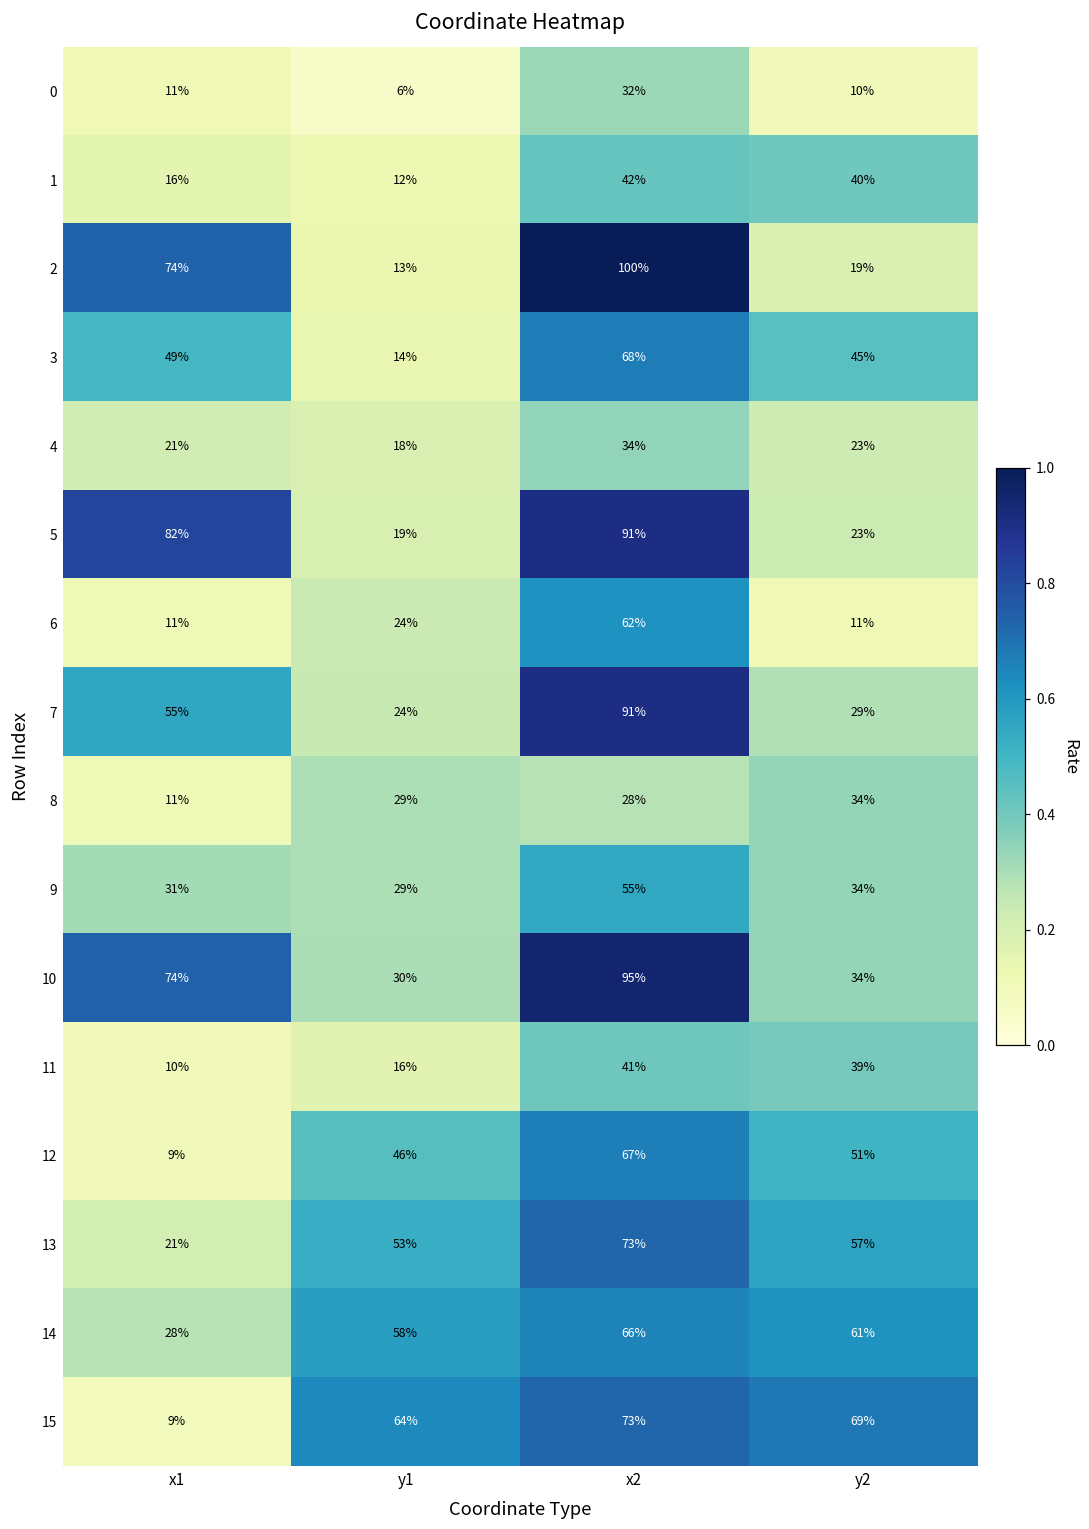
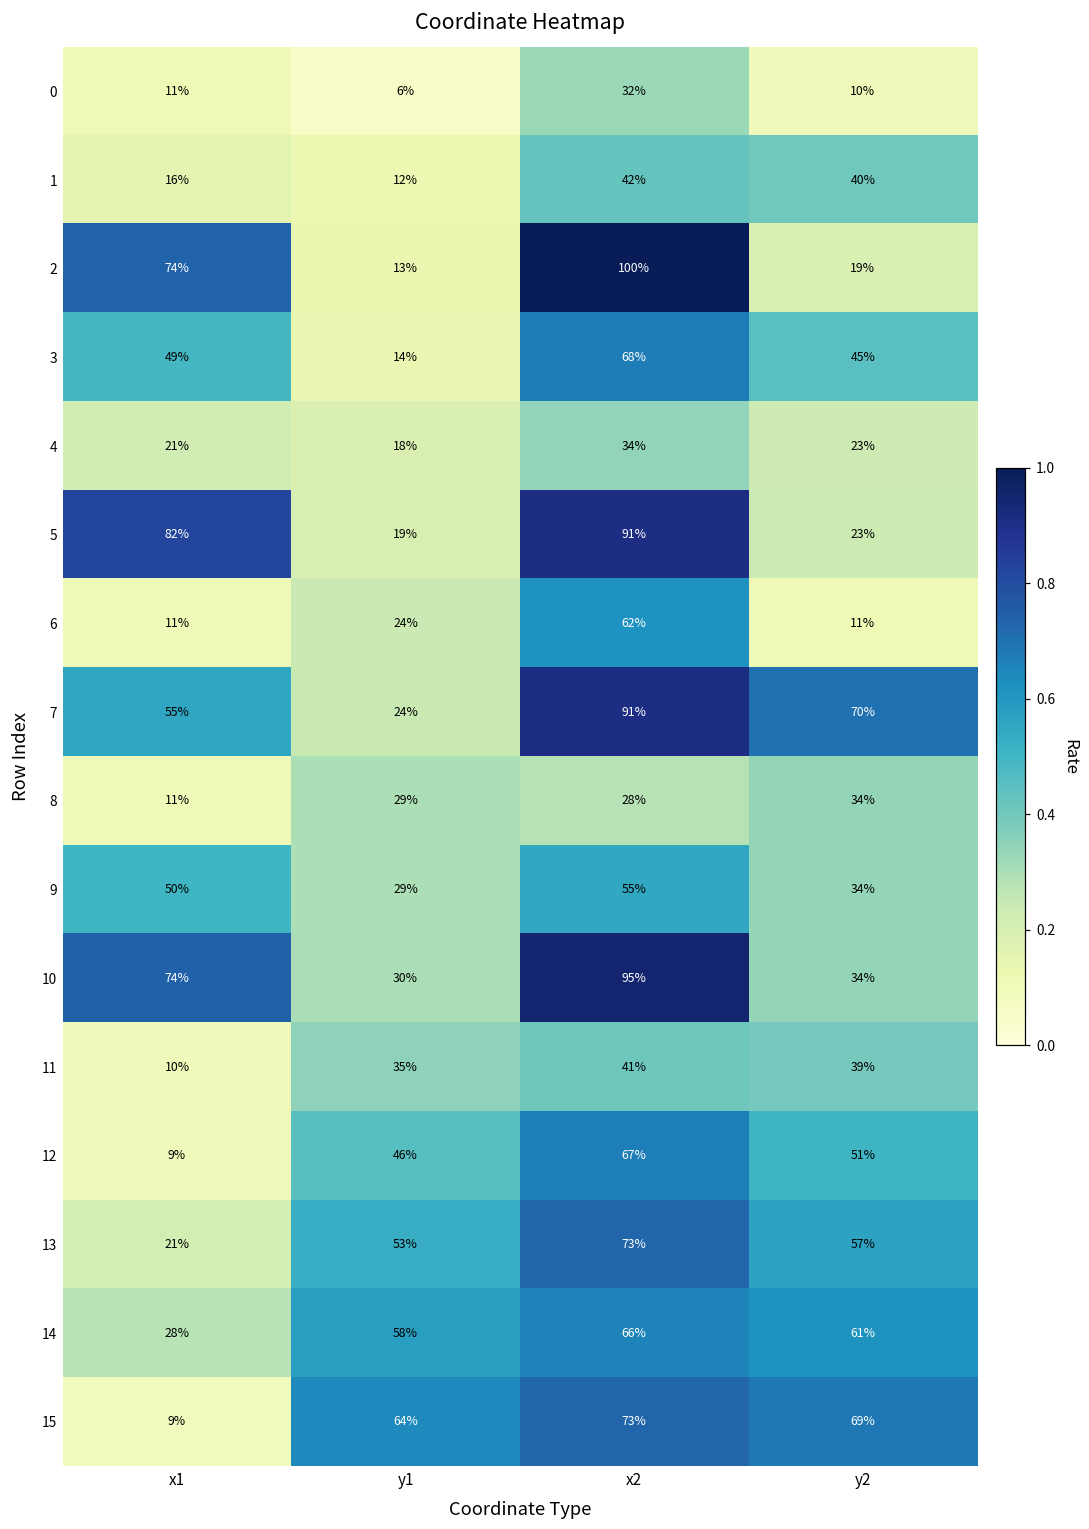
  {
    "0": {
      "x1": "11%",
      "y1": "6%",
      "x2": "32%",
      "y2": "10%"
    },
    "1": {
      "x1": "16%",
      "y1": "12%",
      "x2": "42%",
      "y2": "40%"
    },
    "2": {
      "x1": "74%",
      "y1": "13%",
      "x2": "100%",
      "y2": "19%"
    },
    "3": {
      "x1": "49%",
      "y1": "14%",
      "x2": "68%",
      "y2": "45%"
    },
    "4": {
      "x1": "21%",
      "y1": "18%",
      "x2": "34%",
      "y2": "23%"
    },
    "5": {
      "x1": "82%",
      "y1": "19%",
      "x2": "91%",
      "y2": "23%"
    },
    "6": {
      "x1": "11%",
      "y1": "24%",
      "x2": "62%",
      "y2": "11%"
    },
    "7": {
      "x1": "55%",
      "y1": "24%",
      "x2": "91%",
-     "y2": "29%"
+     "y2": "70%"
    },
    "8": {
      "x1": "11%",
      "y1": "29%",
      "x2": "28%",
      "y2": "34%"
    },
    "9": {
-     "x1": "31%",
+     "x1": "50%",
      "y1": "29%",
      "x2": "55%",
      "y2": "34%"
    },
    "10": {
      "x1": "74%",
      "y1": "30%",
      "x2": "95%",
      "y2": "34%"
    },
    "11": {
      "x1": "10%",
-     "y1": "16%",
+     "y1": "35%",
      "x2": "41%",
      "y2": "39%"
    },
    "12": {
      "x1": "9%",
      "y1": "46%",
      "x2": "67%",
      "y2": "51%"
    },
    "13": {
      "x1": "21%",
      "y1": "53%",
      "x2": "73%",
      "y2": "57%"
    },
    "14": {
      "x1": "28%",
      "y1": "58%",
      "x2": "66%",
      "y2": "61%"
    },
    "15": {
      "x1": "9%",
      "y1": "64%",
      "x2": "73%",
      "y2": "69%"
    }
  }
